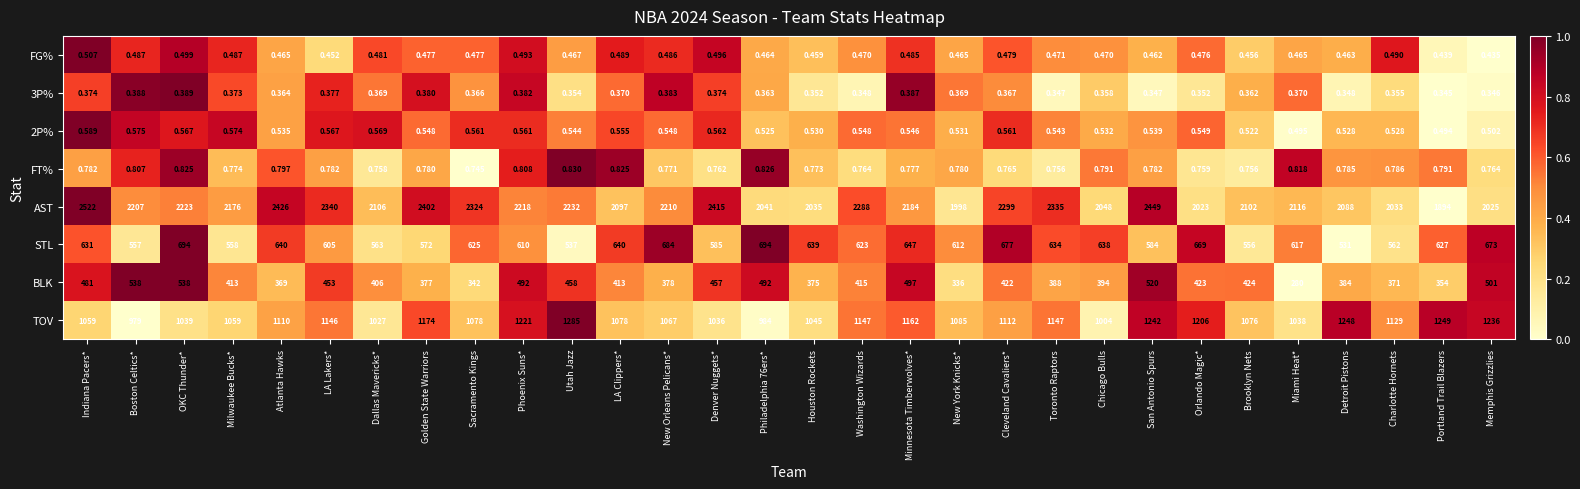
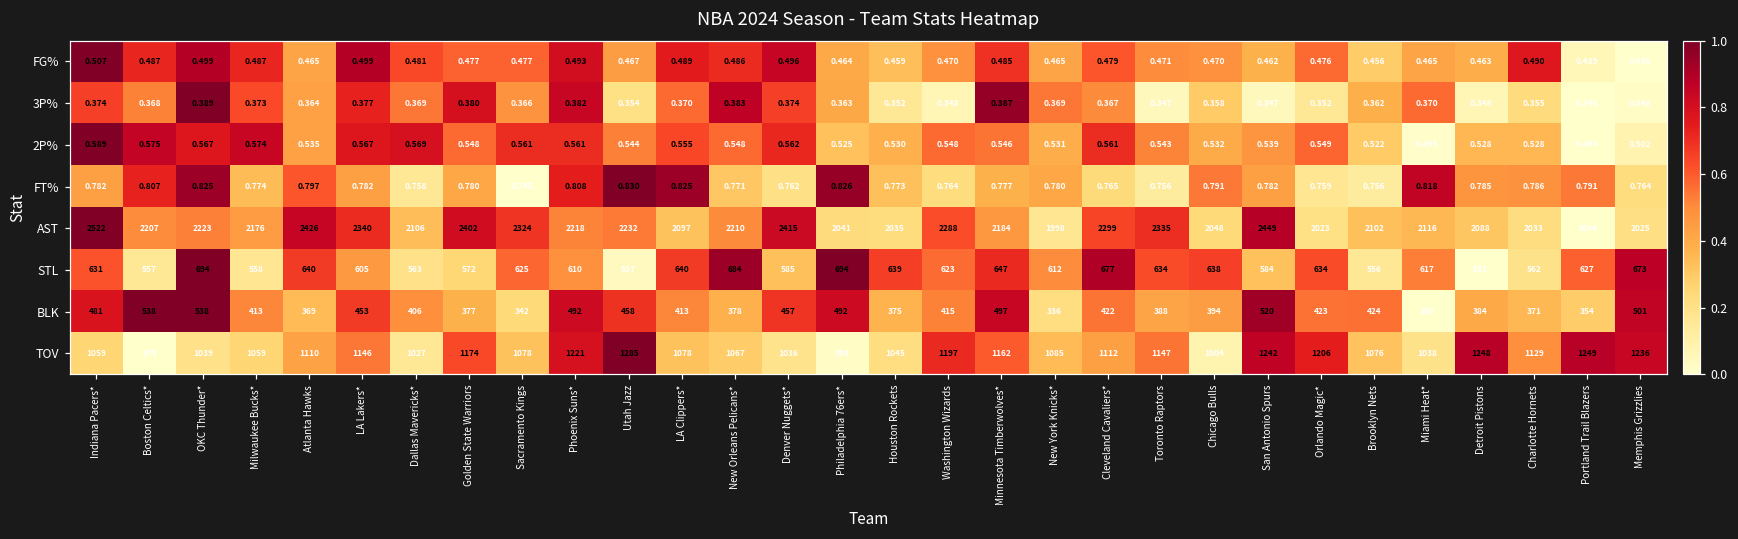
  {
    "FG%": {
      "Indiana Pacers*": 0.507,
      "Boston Celtics*": 0.487,
      "OKC Thunder*": 0.499,
      "Milwaukee Bucks*": 0.487,
      "Atlanta Hawks": 0.465,
-     "LA Lakers*": 0.452,
+     "LA Lakers*": 0.499,
      "Dallas Mavericks*": 0.481,
      "Golden State Warriors": 0.477,
      "Sacramento Kings": 0.477,
      "Phoenix Suns*": 0.493,
      "Utah Jazz": 0.467,
      "LA Clippers*": 0.489,
      "New Orleans Pelicans*": 0.486,
      "Denver Nuggets*": 0.496,
      "Philadelphia 76ers*": 0.464,
      "Houston Rockets": 0.459,
      "Washington Wizards": 0.470,
      "Minnesota Timberwolves*": 0.485,
      "New York Knicks*": 0.465,
      "Cleveland Cavaliers*": 0.479,
      "Toronto Raptors": 0.471,
      "Chicago Bulls": 0.470,
      "San Antonio Spurs": 0.462,
      "Orlando Magic*": 0.476,
      "Brooklyn Nets": 0.456,
      "Miami Heat*": 0.465,
      "Detroit Pistons": 0.463,
      "Charlotte Hornets": 0.490,
      "Portland Trail Blazers": 0.439,
      "Memphis Grizzlies": 0.435
    },
    "3P%": {
      "Indiana Pacers*": 0.374,
-     "Boston Celtics*": 0.388,
+     "Boston Celtics*": 0.368,
      "OKC Thunder*": 0.389,
      "Milwaukee Bucks*": 0.373,
      "Atlanta Hawks": 0.364,
      "LA Lakers*": 0.377,
      "Dallas Mavericks*": 0.369,
      "Golden State Warriors": 0.380,
      "Sacramento Kings": 0.366,
      "Phoenix Suns*": 0.382,
      "Utah Jazz": 0.354,
      "LA Clippers*": 0.370,
      "New Orleans Pelicans*": 0.383,
      "Denver Nuggets*": 0.374,
      "Philadelphia 76ers*": 0.363,
      "Houston Rockets": 0.352,
      "Washington Wizards": 0.348,
      "Minnesota Timberwolves*": 0.387,
      "New York Knicks*": 0.369,
      "Cleveland Cavaliers*": 0.367,
      "Toronto Raptors": 0.347,
      "Chicago Bulls": 0.358,
      "San Antonio Spurs": 0.347,
      "Orlando Magic*": 0.352,
      "Brooklyn Nets": 0.362,
      "Miami Heat*": 0.370,
      "Detroit Pistons": 0.348,
      "Charlotte Hornets": 0.355,
      "Portland Trail Blazers": 0.345,
      "Memphis Grizzlies": 0.346
    },
    "STL": {
      "Indiana Pacers*": 631,
      "Boston Celtics*": 557,
      "OKC Thunder*": 694,
      "Milwaukee Bucks*": 558,
      "Atlanta Hawks": 640,
      "LA Lakers*": 605,
      "Dallas Mavericks*": 563,
      "Golden State Warriors": 572,
      "Sacramento Kings": 625,
      "Phoenix Suns*": 610,
      "Utah Jazz": 537,
      "LA Clippers*": 640,
      "New Orleans Pelicans*": 684,
      "Denver Nuggets*": 585,
      "Philadelphia 76ers*": 694,
      "Houston Rockets": 639,
      "Washington Wizards": 623,
      "Minnesota Timberwolves*": 647,
      "New York Knicks*": 612,
      "Cleveland Cavaliers*": 677,
      "Toronto Raptors": 634,
      "Chicago Bulls": 638,
      "San Antonio Spurs": 584,
-     "Orlando Magic*": 669,
+     "Orlando Magic*": 634,
      "Brooklyn Nets": 556,
      "Miami Heat*": 617,
      "Detroit Pistons": 531,
      "Charlotte Hornets": 562,
      "Portland Trail Blazers": 627,
      "Memphis Grizzlies": 673
    },
    "TOV": {
      "Indiana Pacers*": 1059,
      "Boston Celtics*": 979,
      "OKC Thunder*": 1039,
      "Milwaukee Bucks*": 1059,
      "Atlanta Hawks": 1110,
      "LA Lakers*": 1146,
      "Dallas Mavericks*": 1027,
      "Golden State Warriors": 1174,
      "Sacramento Kings": 1078,
      "Phoenix Suns*": 1221,
      "Utah Jazz": 1285,
      "LA Clippers*": 1078,
      "New Orleans Pelicans*": 1067,
      "Denver Nuggets*": 1036,
      "Philadelphia 76ers*": 984,
      "Houston Rockets": 1045,
-     "Washington Wizards": 1147,
+     "Washington Wizards": 1197,
      "Minnesota Timberwolves*": 1162,
      "New York Knicks*": 1085,
      "Cleveland Cavaliers*": 1112,
      "Toronto Raptors": 1147,
      "Chicago Bulls": 1004,
      "San Antonio Spurs": 1242,
      "Orlando Magic*": 1206,
      "Brooklyn Nets": 1076,
      "Miami Heat*": 1038,
      "Detroit Pistons": 1248,
      "Charlotte Hornets": 1129,
      "Portland Trail Blazers": 1249,
      "Memphis Grizzlies": 1236
    }
  }
